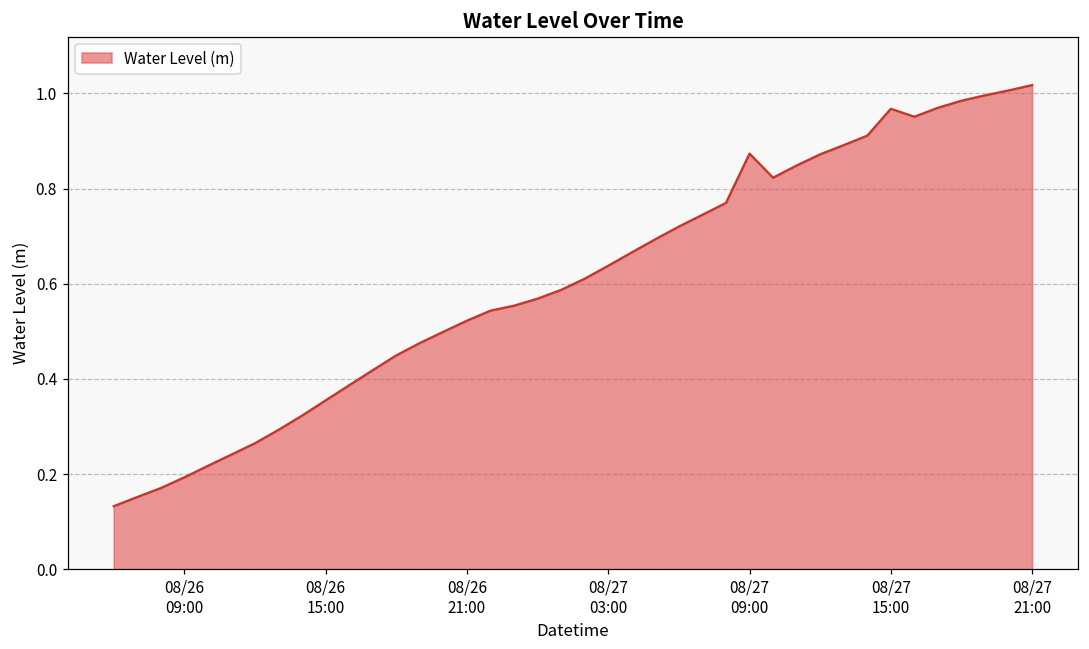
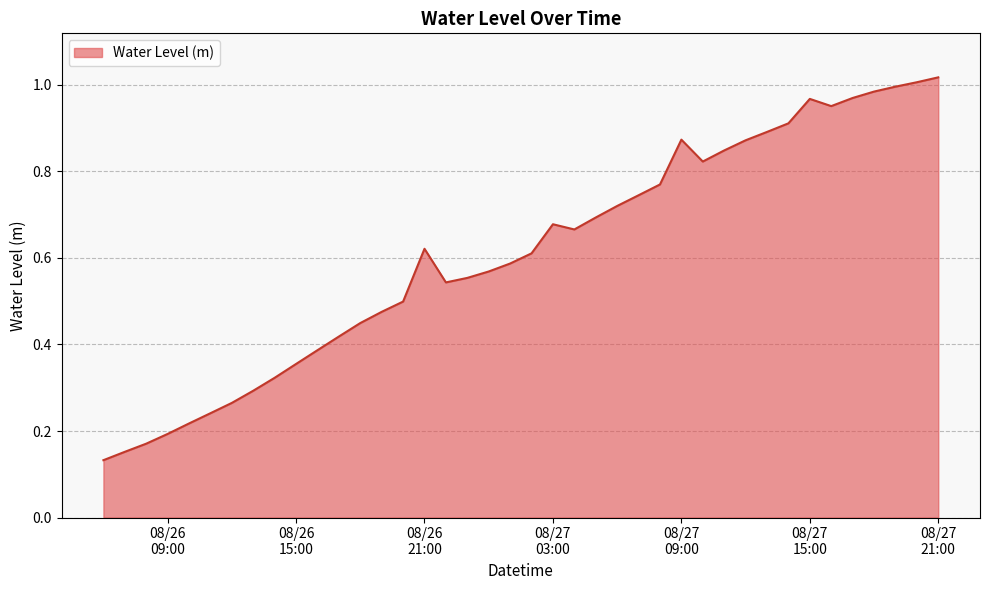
  {
    "08/26 09:00": 0.19,
    "08/26 15:00": 0.35,
-   "08/26 21:00": 0.52,
-   "08/27 03:00": 0.64,
+   "08/26 21:00": 0.62,
+   "08/27 03:00": 0.68,
    "08/27 09:00": 0.87,
    "08/27 15:00": 0.97,
    "08/27 21:00": 1.02
  }
